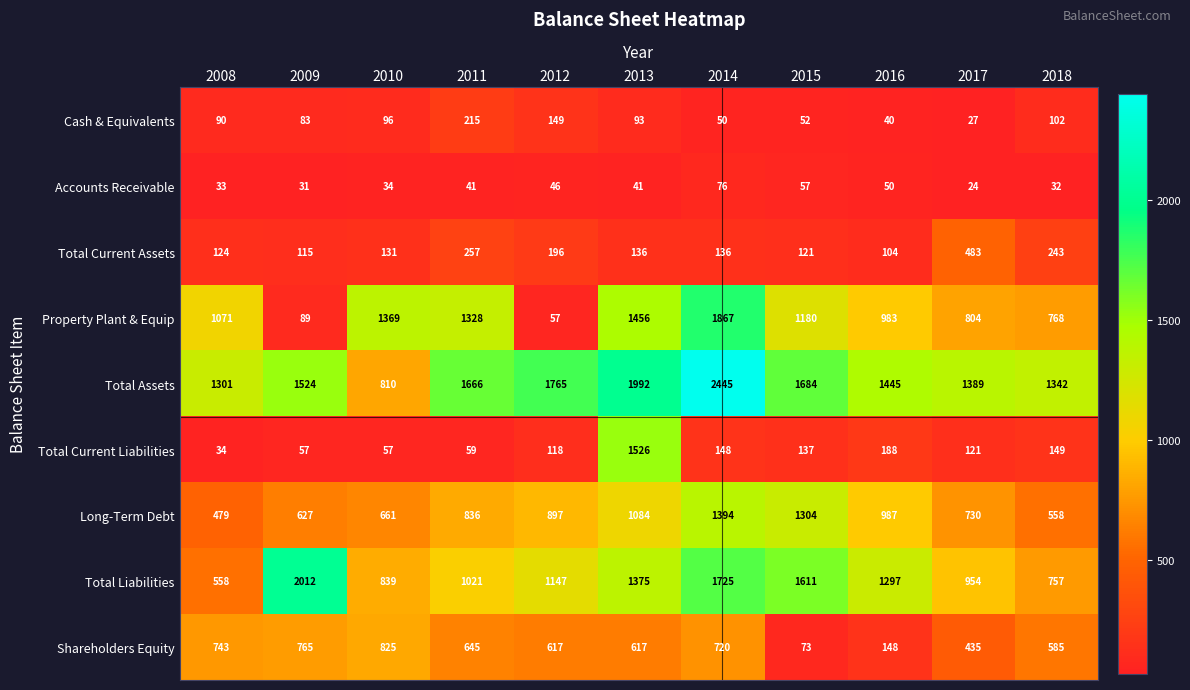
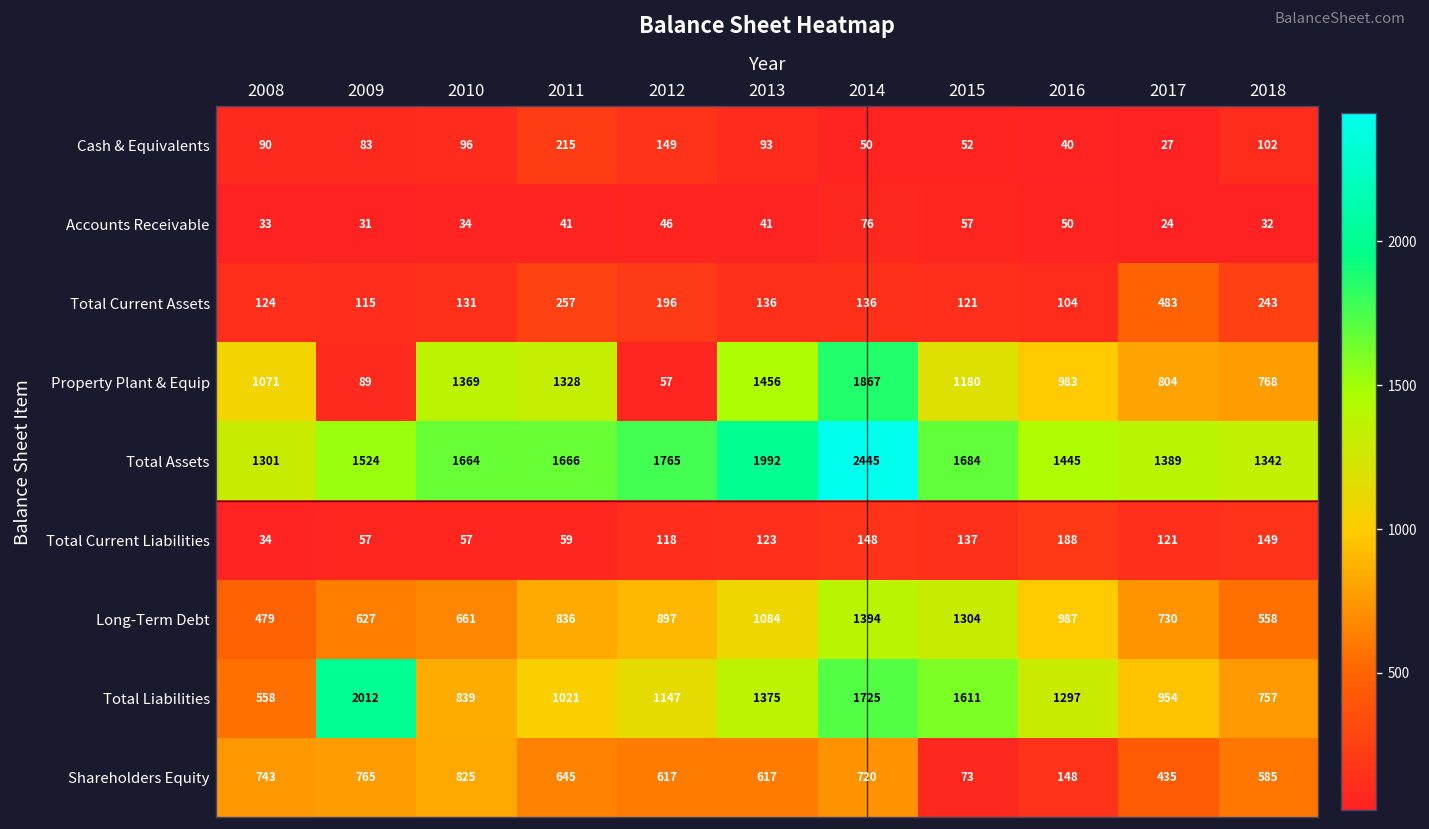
  {
    "Cash & Equivalents": {
      "2008": 90,
      "2009": 83,
      "2010": 96,
      "2011": 215,
      "2012": 149,
      "2013": 93,
      "2014": 50,
      "2015": 52,
      "2016": 40,
      "2017": 27,
      "2018": 102
    },
    "Accounts Receivable": {
      "2008": 33,
      "2009": 31,
      "2010": 34,
      "2011": 41,
      "2012": 46,
      "2013": 41,
      "2014": 76,
      "2015": 57,
      "2016": 50,
      "2017": 24,
      "2018": 32
    },
    "Total Current Assets": {
      "2008": 124,
      "2009": 115,
      "2010": 131,
      "2011": 257,
      "2012": 196,
      "2013": 136,
      "2014": 136,
      "2015": 121,
      "2016": 104,
      "2017": 483,
      "2018": 243
    },
    "Property Plant & Equip": {
      "2008": 1071,
      "2009": 89,
      "2010": 1369,
      "2011": 1328,
      "2012": 57,
      "2013": 1456,
      "2014": 1867,
      "2015": 1180,
      "2016": 983,
      "2017": 804,
      "2018": 768
    },
    "Total Assets": {
      "2008": 1301,
      "2009": 1524,
-     "2010": 810,
+     "2010": 1664,
      "2011": 1666,
      "2012": 1765,
      "2013": 1992,
      "2014": 2445,
      "2015": 1684,
      "2016": 1445,
      "2017": 1389,
      "2018": 1342
    },
    "Total Current Liabilities": {
      "2008": 34,
      "2009": 57,
      "2010": 57,
      "2011": 59,
      "2012": 118,
-     "2013": 1526,
+     "2013": 123,
      "2014": 148,
      "2015": 137,
      "2016": 188,
      "2017": 121,
      "2018": 149
    },
    "Long-Term Debt": {
      "2008": 479,
      "2009": 627,
      "2010": 661,
      "2011": 836,
      "2012": 897,
      "2013": 1084,
      "2014": 1394,
      "2015": 1304,
      "2016": 987,
      "2017": 730,
      "2018": 558
    },
    "Total Liabilities": {
      "2008": 558,
      "2009": 2012,
      "2010": 839,
      "2011": 1021,
      "2012": 1147,
      "2013": 1375,
      "2014": 1725,
      "2015": 1611,
      "2016": 1297,
      "2017": 954,
      "2018": 757
    },
    "Shareholders Equity": {
      "2008": 743,
      "2009": 765,
      "2010": 825,
      "2011": 645,
      "2012": 617,
      "2013": 617,
      "2014": 720,
      "2015": 73,
      "2016": 148,
      "2017": 435,
      "2018": 585
    }
  }
